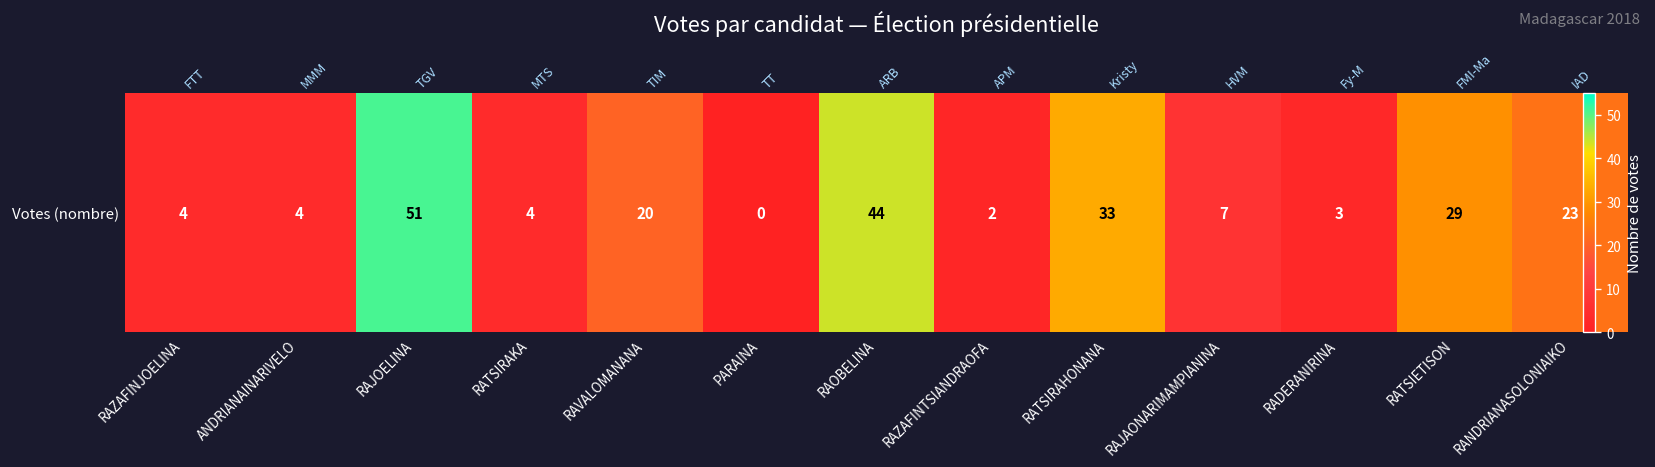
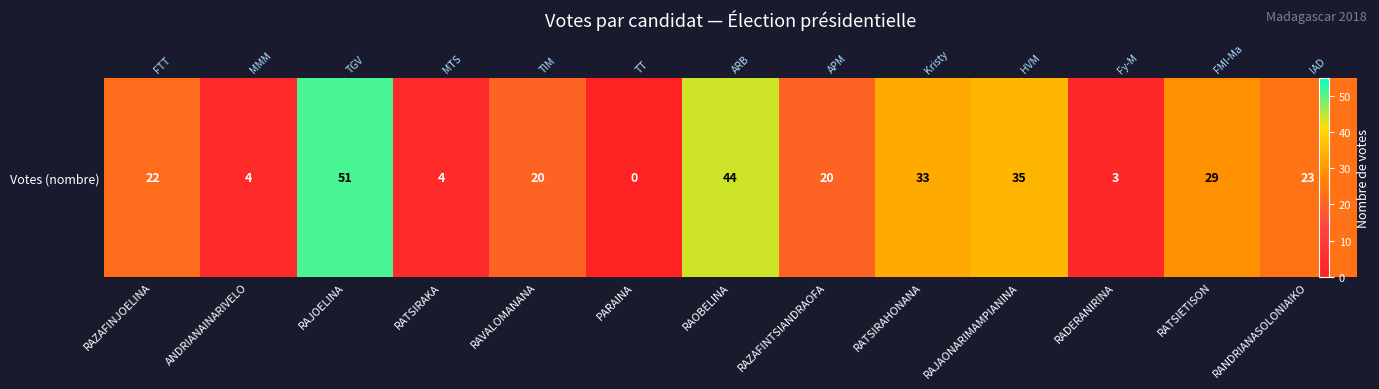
  {
    "Votes (nombre)": {
-     "RAZAFINJOELINA": 4,
+     "RAZAFINJOELINA": 22,
      "ANDRIANAINARIVELO": 4,
      "RAJOELINA": 51,
      "RATSIRAKA": 4,
      "RAVALOMANANA": 20,
      "PARAINA": 0,
      "RAOBELINA": 44,
-     "RAZAFINTSIANDRAOFA": 2,
+     "RAZAFINTSIANDRAOFA": 20,
      "RATSIRAHONANA": 33,
-     "RAJAONARIMAMPIANINA": 7,
+     "RAJAONARIMAMPIANINA": 35,
      "RADERANIRINA": 3,
      "RATSIETISON": 29,
      "RANDRIANASOLONIAIKO": 23
    }
  }
